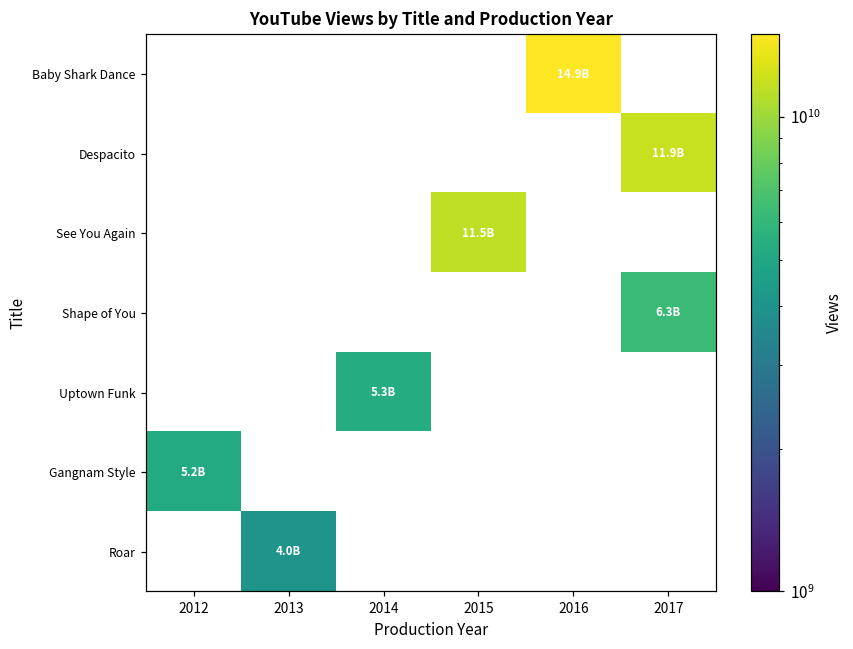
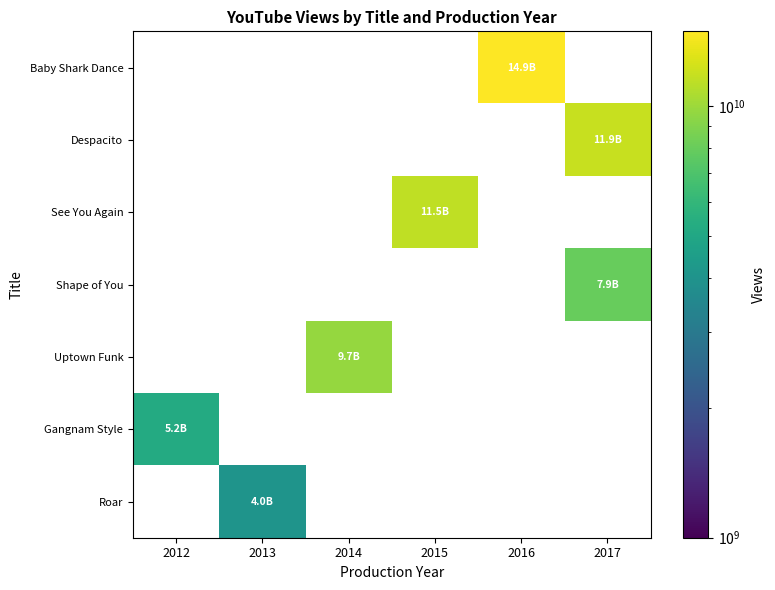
  {
    "Baby Shark Dance": {
      "2016": "14.9B"
    },
    "Despacito": {
      "2017": "11.9B"
    },
    "See You Again": {
      "2015": "11.5B"
    },
    "Shape of You": {
-     "2017": "6.3B"
+     "2017": "7.9B"
    },
    "Uptown Funk": {
-     "2014": "5.3B"
+     "2014": "9.7B"
    },
    "Gangnam Style": {
      "2012": "5.2B"
    },
    "Roar": {
      "2013": "4.0B"
    }
  }
